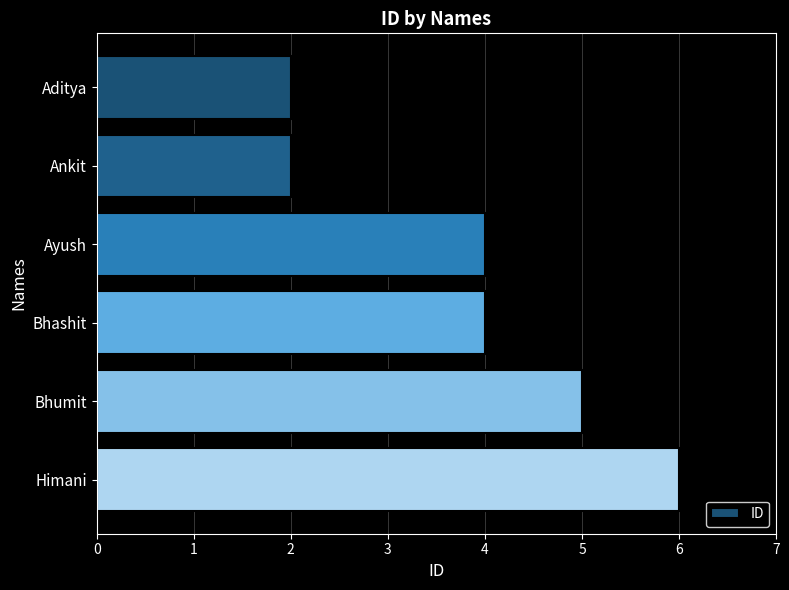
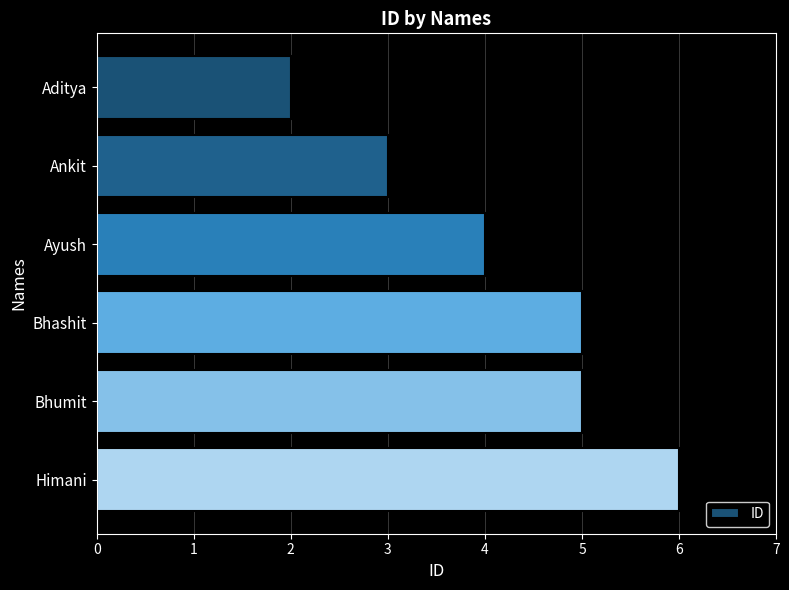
  {
    "Aditya": 2,
-   "Ankit": 2,
+   "Ankit": 3,
    "Ayush": 4,
-   "Bhashit": 4,
+   "Bhashit": 5,
    "Bhumit": 5,
    "Himani": 6
  }
